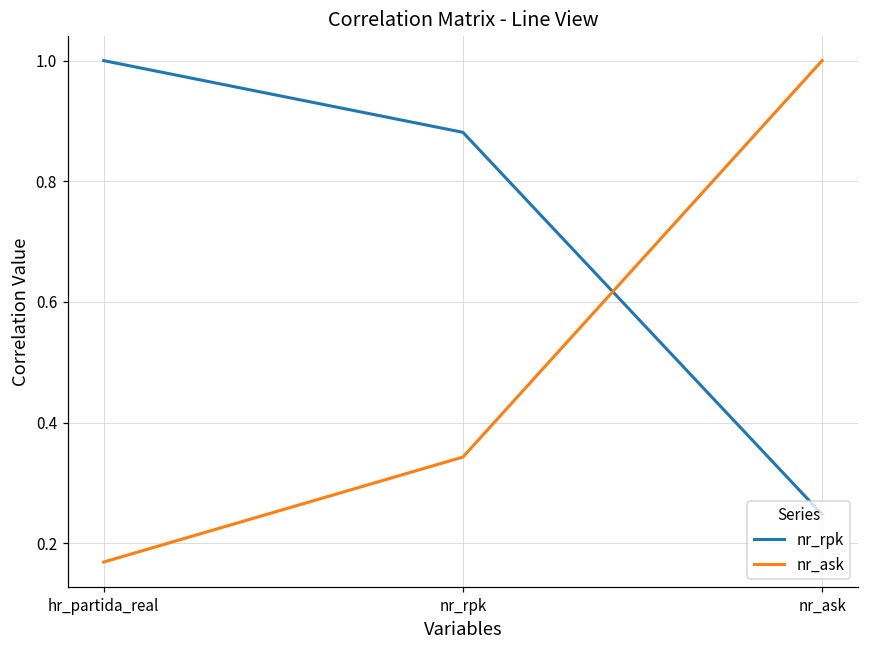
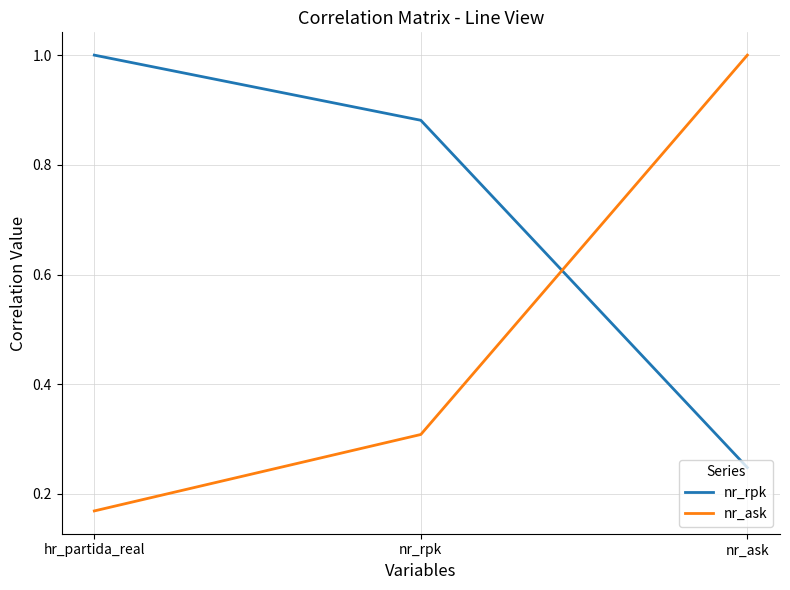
  {
    "nr_rpk": {
      "hr_partida_real": 1.00,
      "nr_rpk": 0.88
    },
    "nr_ask": {
      "hr_partida_real": 0.17,
-     "nr_rpk": 0.34,
+     "nr_rpk": 0.31,
      "nr_ask": 1.00
    }
  }
